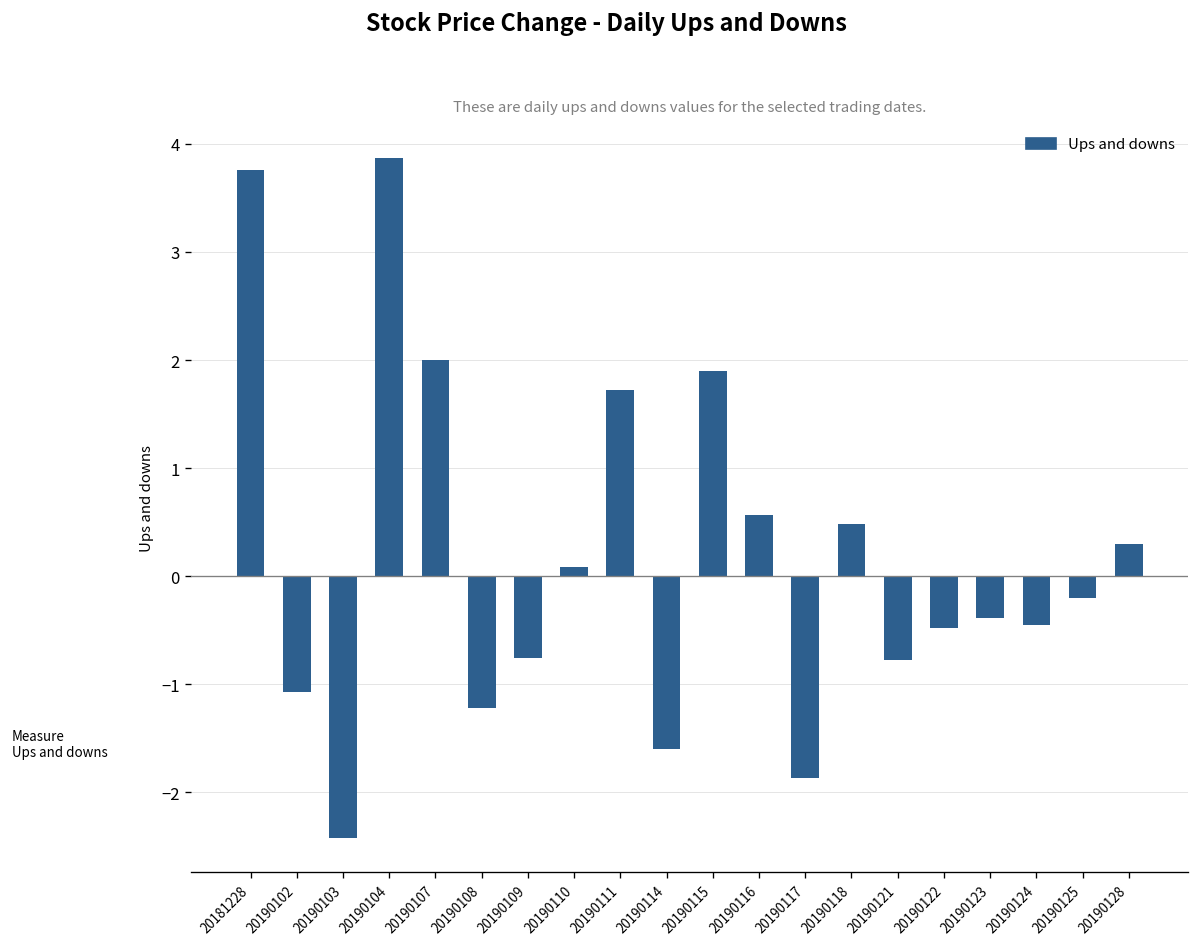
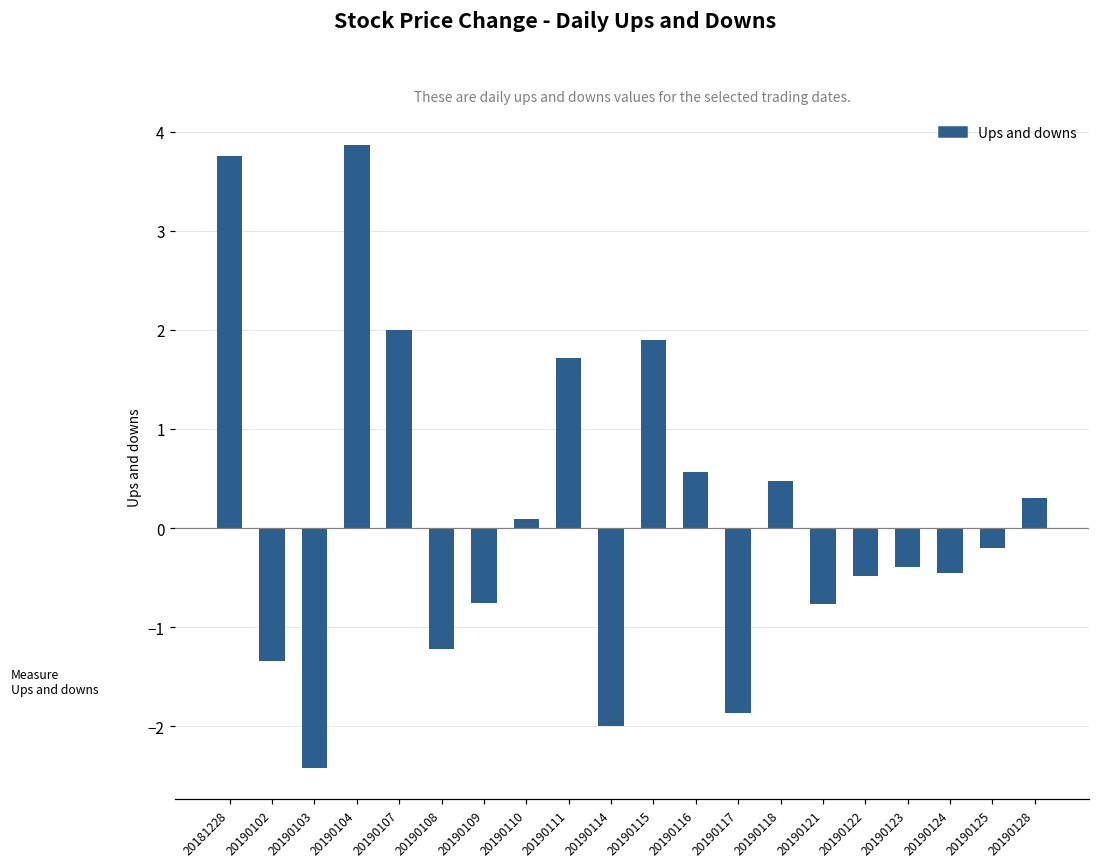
  {
    "20181228": 3.8,
-   "20190102": -1.1,
+   "20190102": -1.3,
    "20190103": -2.4,
    "20190104": 3.9,
    "20190107": 2.0,
    "20190108": -1.2,
    "20190109": -0.8,
    "20190110": 0.1,
    "20190111": 1.7,
-   "20190114": -1.6,
+   "20190114": -2.0,
    "20190115": 1.9,
    "20190116": 0.6,
    "20190117": -1.9,
    "20190118": 0.5,
    "20190121": -0.8,
    "20190122": -0.5,
    "20190123": -0.4,
    "20190124": -0.5,
    "20190125": -0.2,
    "20190128": 0.3
  }
